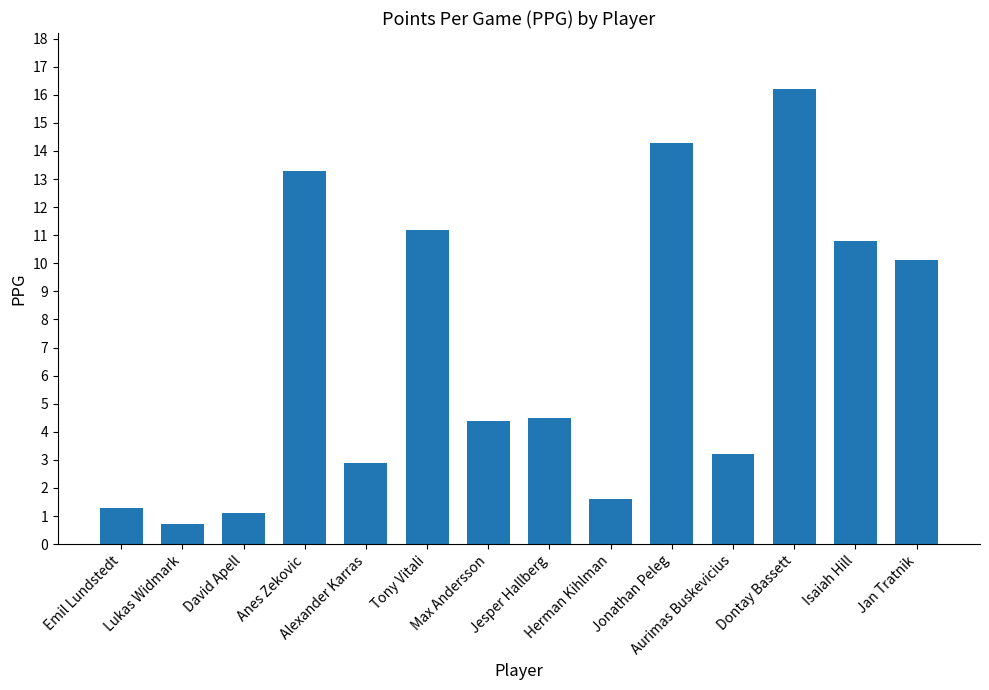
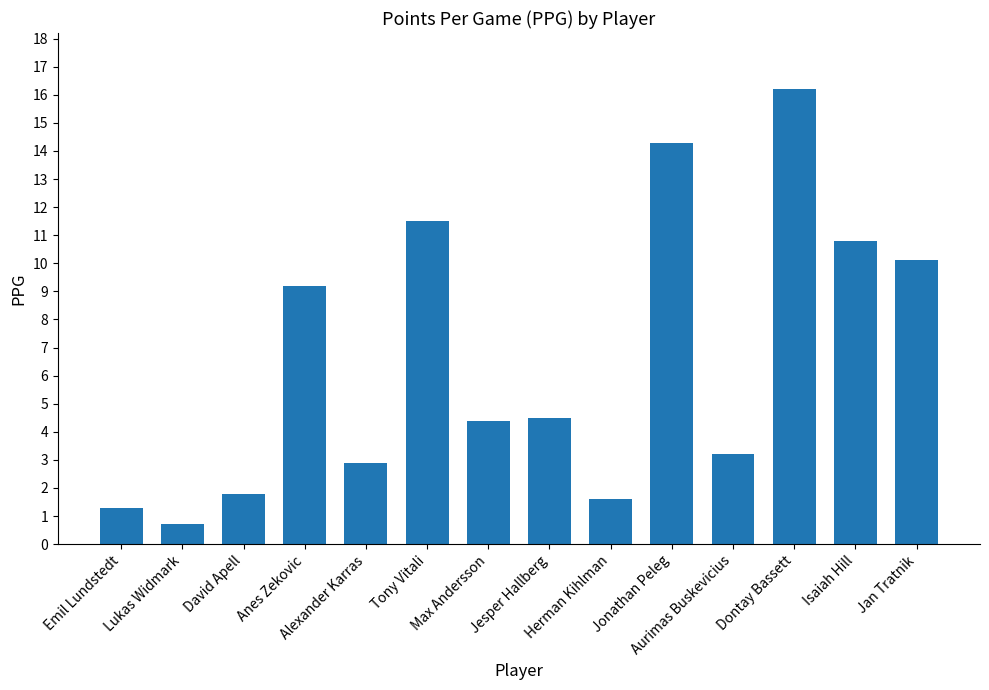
  {
    "Emil Lundstedt": 1.3,
    "Lukas Widmark": 0.7,
-   "David Apell": 1.1,
-   "Anes Zekovic": 13.3,
+   "David Apell": 1.8,
+   "Anes Zekovic": 9.2,
    "Alexander Karras": 2.9,
-   "Tony Vitali": 11.2,
+   "Tony Vitali": 11.5,
    "Max Andersson": 4.4,
    "Jesper Hallberg": 4.5,
    "Herman Kihlman": 1.6,
    "Jonathan Peleg": 14.3,
    "Aurimas Buskevicius": 3.2,
    "Dontay Bassett": 16.2,
    "Isaiah Hill": 10.8,
    "Jan Tratnik": 10.1
  }
